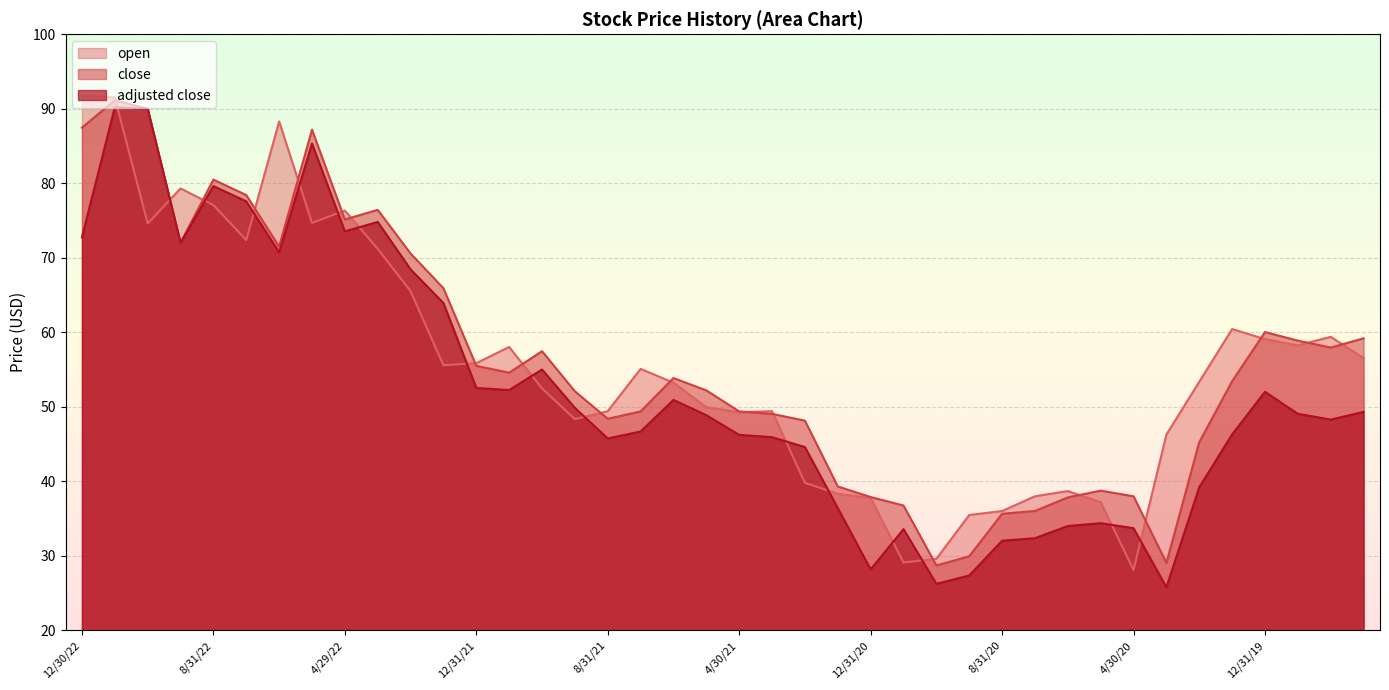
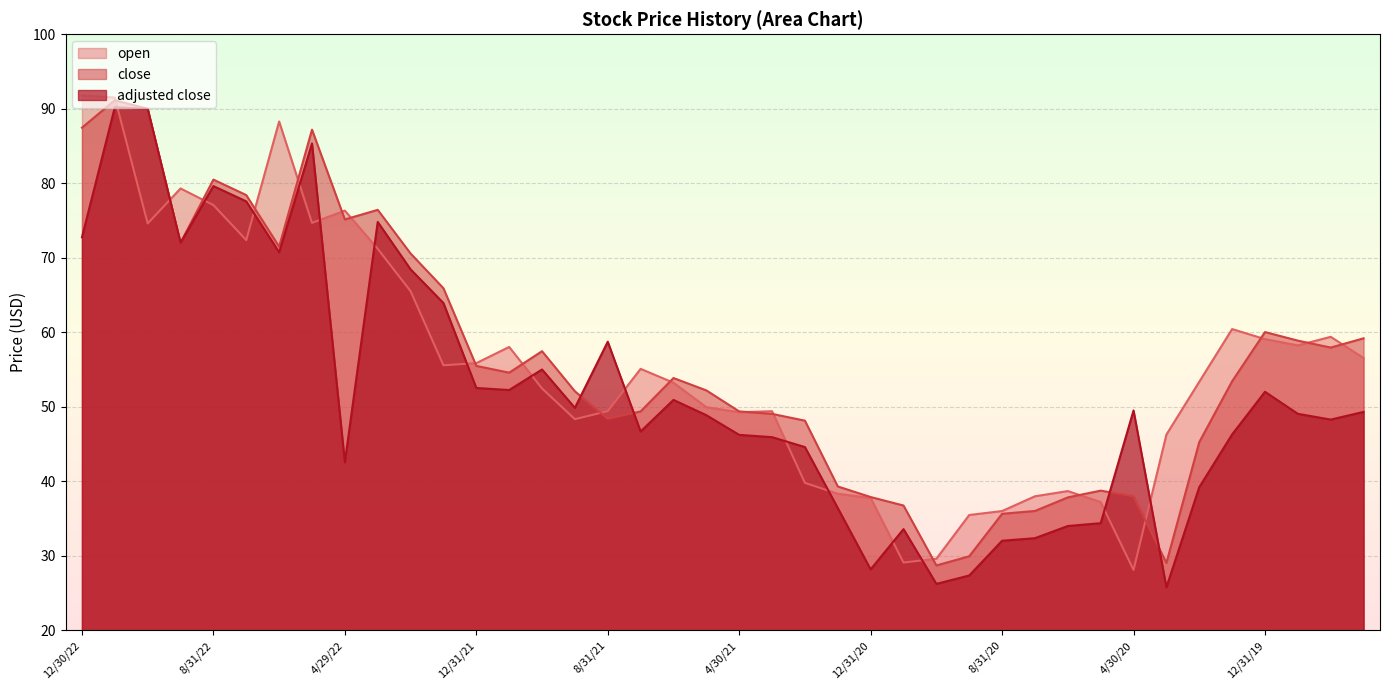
  {
    "adjusted close": {
      "12/30/22": 73,
      "8/31/22": 80,
-     "4/29/22": 74,
+     "4/29/22": 43,
      "12/31/21": 53,
-     "8/31/21": 46,
+     "8/31/21": 59,
      "4/30/21": 46,
      "12/31/20": 28,
      "8/31/20": 32,
-     "4/30/20": 34,
+     "4/30/20": 50,
      "12/31/19": 52
    }
  }
